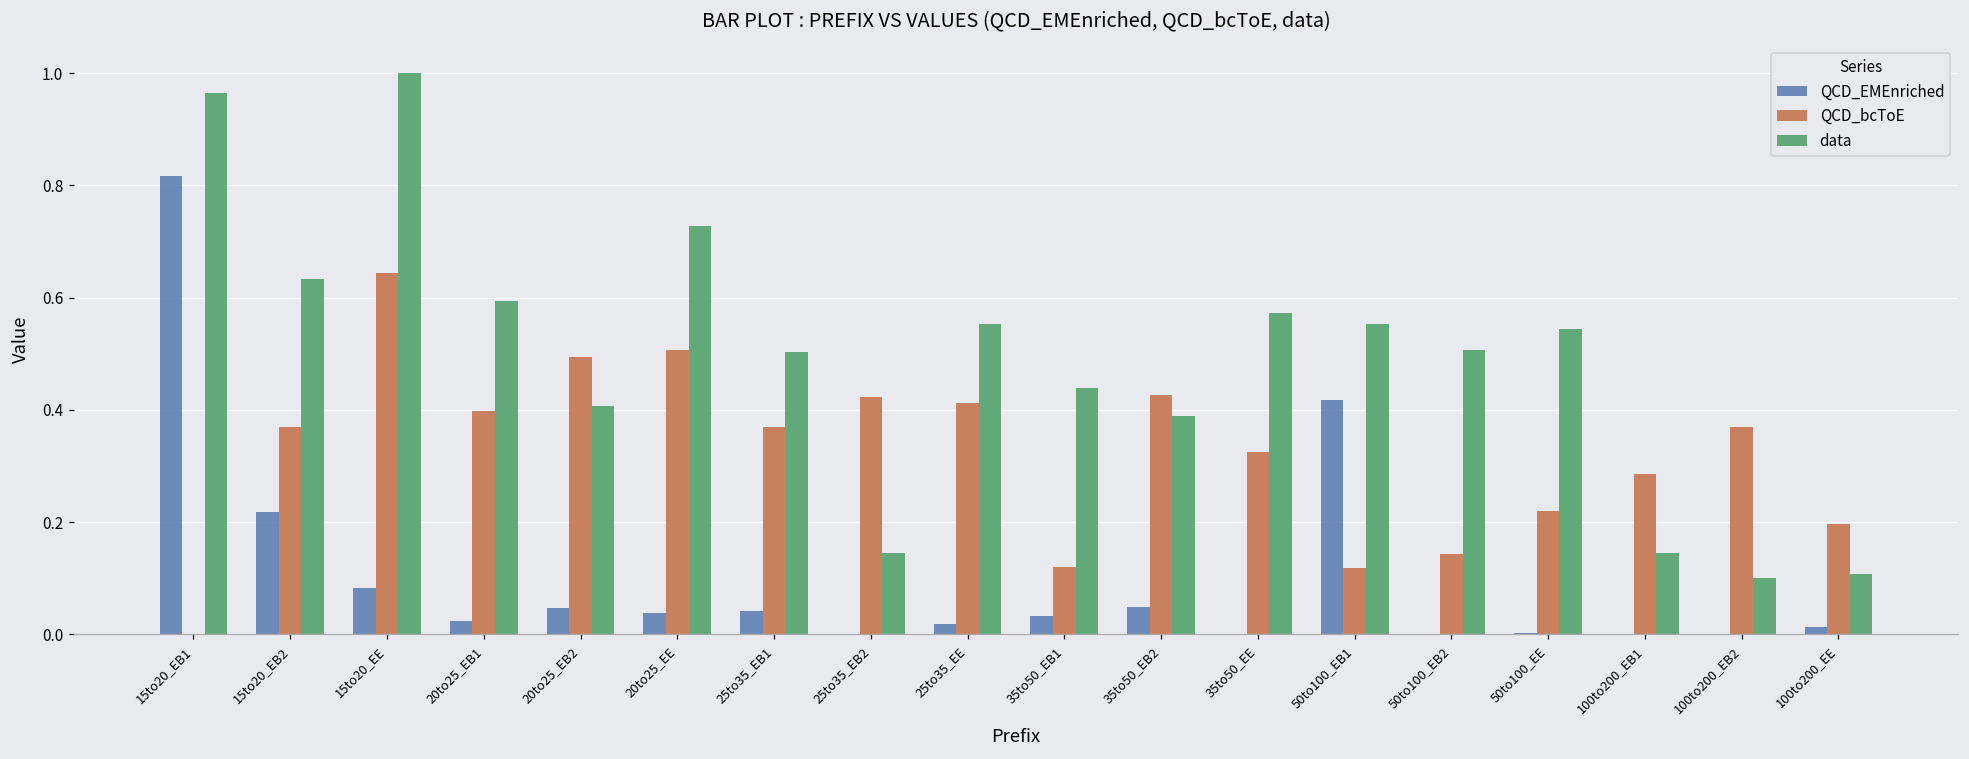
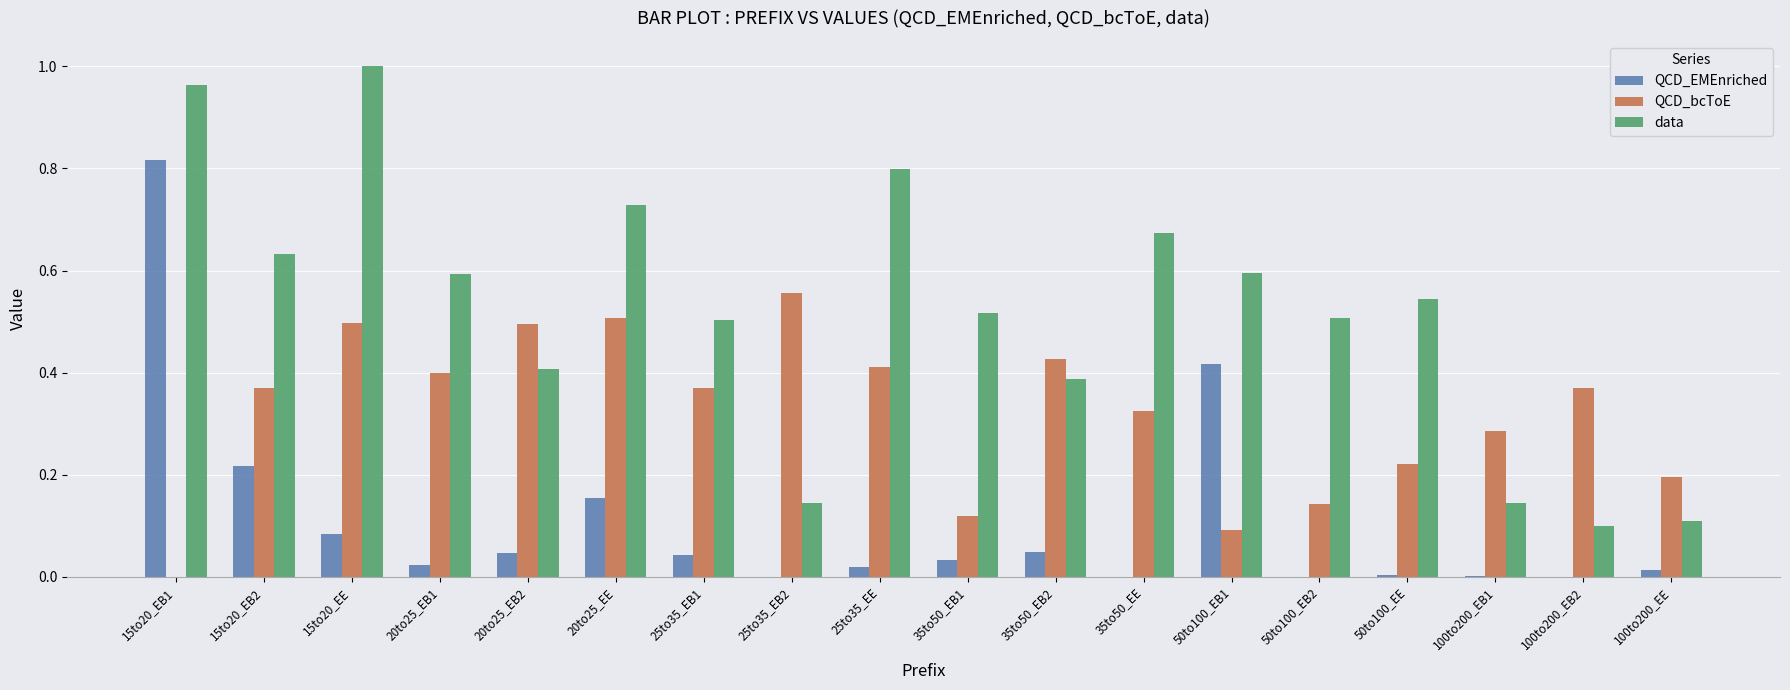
  {
    "QCD_EMEnriched": {
      "15to20_EB1": 0.82,
      "15to20_EB2": 0.22,
      "15to20_EE": 0.08,
      "20to25_EB1": 0.02,
      "20to25_EB2": 0.05,
-     "20to25_EE": 0.04,
+     "20to25_EE": 0.15,
      "25to35_EB1": 0.04,
      "25to35_EE": 0.02,
      "35to50_EB1": 0.03,
      "35to50_EB2": 0.05,
      "50to100_EB1": 0.42,
      "100to200_EB2": 0.00,
      "100to200_EE": 0.01
    },
    "QCD_bcToE": {
      "15to20_EB1": 0.00,
      "15to20_EB2": 0.37,
-     "15to20_EE": 0.64,
+     "15to20_EE": 0.50,
      "20to25_EB1": 0.40,
      "20to25_EB2": 0.49,
      "20to25_EE": 0.51,
      "25to35_EB1": 0.37,
-     "25to35_EB2": 0.42,
+     "25to35_EB2": 0.56,
      "25to35_EE": 0.41,
      "35to50_EB1": 0.12,
      "35to50_EB2": 0.43,
      "35to50_EE": 0.32,
-     "50to100_EB1": 0.12,
+     "50to100_EB1": 0.09,
      "50to100_EB2": 0.14,
      "50to100_EE": 0.22,
      "100to200_EB1": 0.29,
      "100to200_EB2": 0.37,
      "100to200_EE": 0.20
    },
    "data": {
      "15to20_EB1": 0.96,
      "15to20_EB2": 0.63,
      "15to20_EE": 1.00,
      "20to25_EB1": 0.59,
      "20to25_EB2": 0.41,
      "20to25_EE": 0.73,
      "25to35_EB1": 0.50,
      "25to35_EB2": 0.15,
-     "25to35_EE": 0.55,
-     "35to50_EB1": 0.44,
+     "25to35_EE": 0.80,
+     "35to50_EB1": 0.52,
      "35to50_EB2": 0.39,
-     "35to50_EE": 0.57,
-     "50to100_EB1": 0.55,
+     "35to50_EE": 0.67,
+     "50to100_EB1": 0.59,
      "50to100_EB2": 0.51,
      "50to100_EE": 0.54,
      "100to200_EB1": 0.14,
      "100to200_EB2": 0.10,
      "100to200_EE": 0.11
    }
  }
